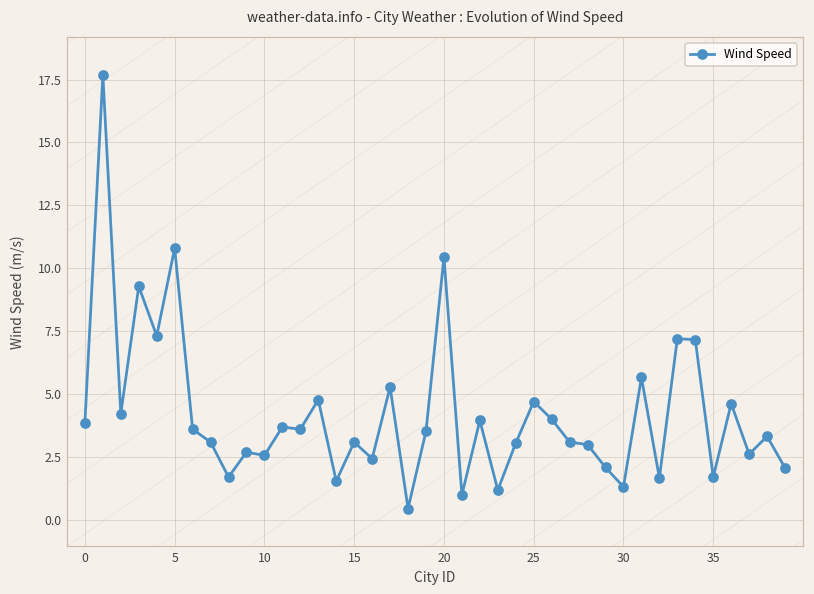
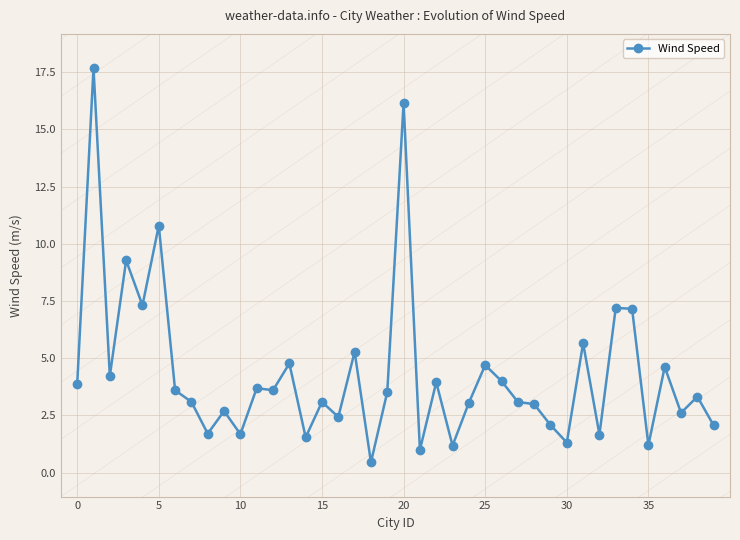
  {
    "Wind Speed": {
      "0": 3.9,
      "5": 10.8,
-     "10": 2.6,
+     "10": 1.7,
      "15": 3.1,
-     "20": 10.4,
+     "20": 16.2,
      "25": 4.7,
      "30": 1.3,
-     "35": 1.7
+     "35": 1.2
    }
  }
